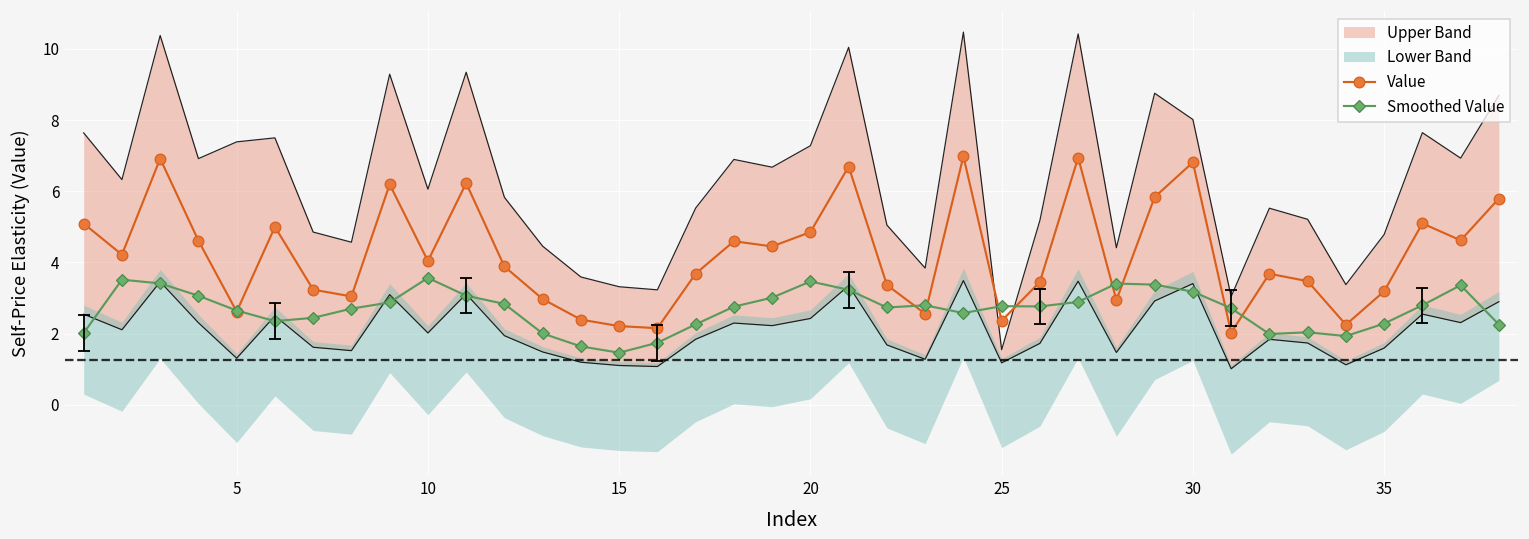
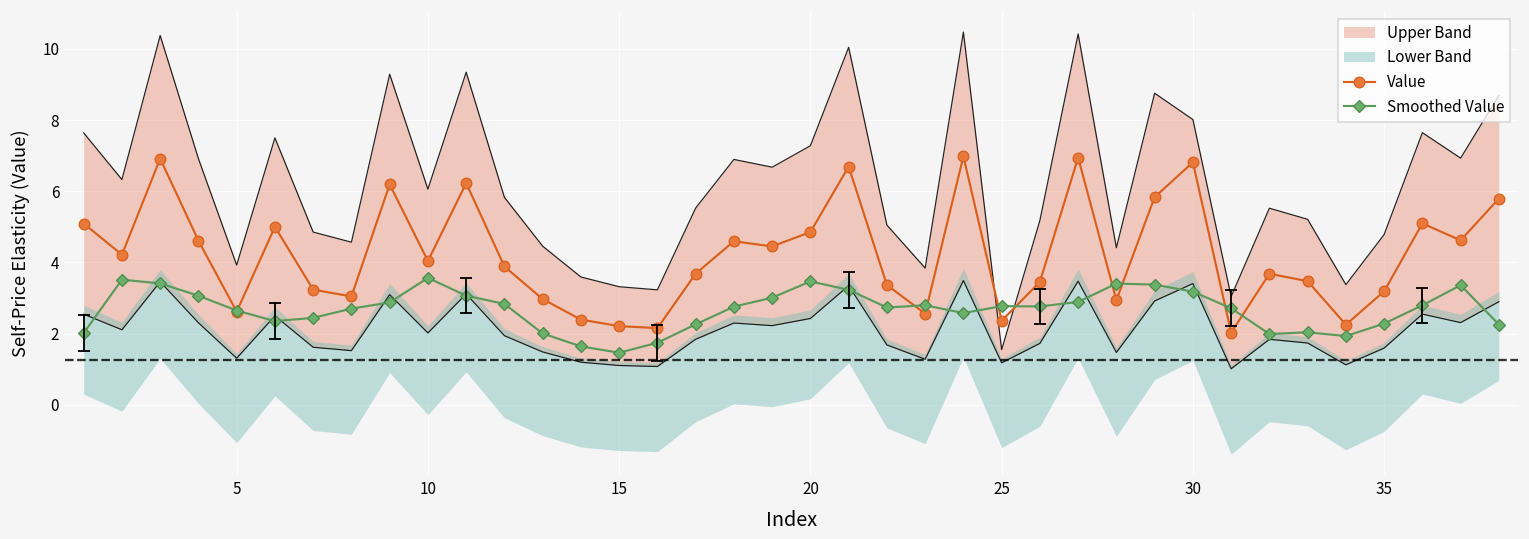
  {
    "Upper Band": {
-     "5": 7.4,
+     "5": 3.9,
      "10": 6.1,
      "15": 3.3,
      "20": 7.3,
      "25": 1.5,
      "30": 8.0,
      "35": 4.8
    },
    "Value": {
      "10": 4.0,
      "15": 2.2,
      "20": 4.9,
      "25": 2.4,
      "30": 6.8,
      "35": 3.2
    },
    "Smoothed Value": {
      "10": 3.6,
      "15": 1.5,
      "20": 3.5,
      "25": 2.8,
      "30": 3.2,
      "35": 2.3
    }
  }
